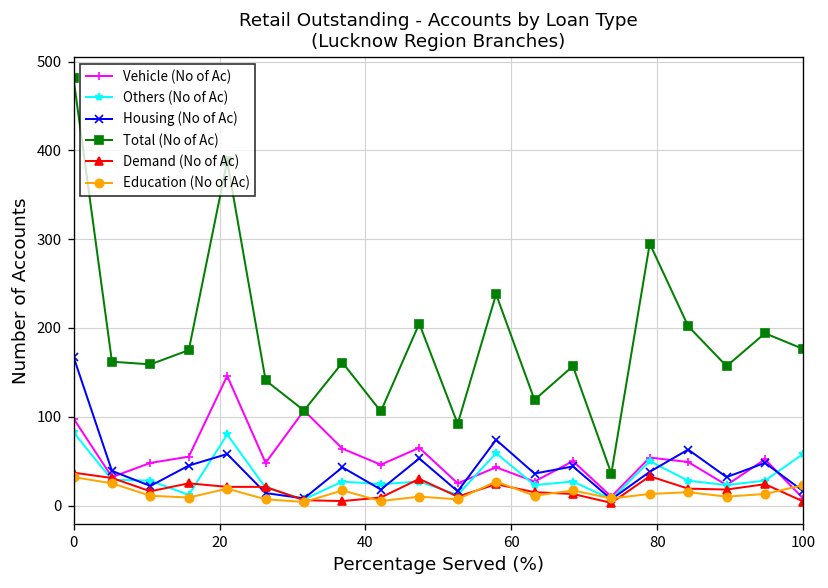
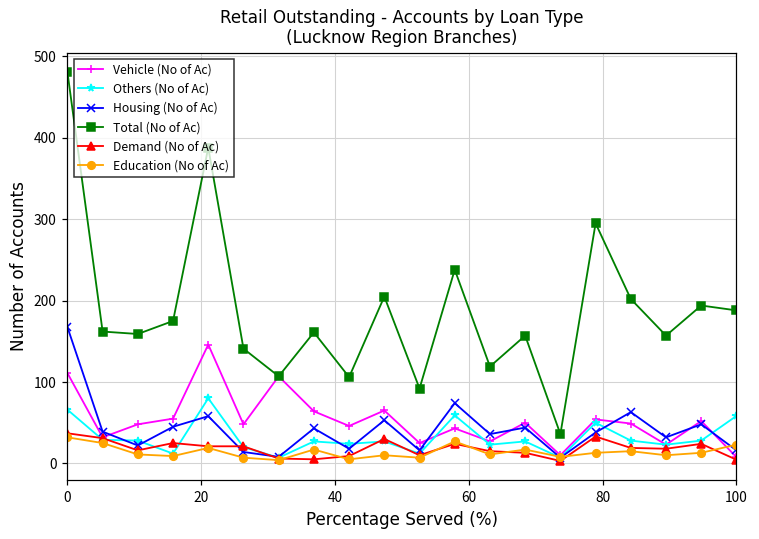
  {
    "Vehicle (No of Ac)": {
-     "0": 100
+     "0": 110
    },
    "Others (No of Ac)": {
-     "0": 80,
+     "0": 70,
      "100": 60
    },
    "Housing (No of Ac)": {
      "0": 170,
      "100": 20
    },
    "Total (No of Ac)": {
      "0": 480,
-     "100": 180
+     "100": 190
    },
    "Demand (No of Ac)": {
      "0": 40
    },
    "Education (No of Ac)": {
      "0": 30,
      "100": 20
    }
  }
